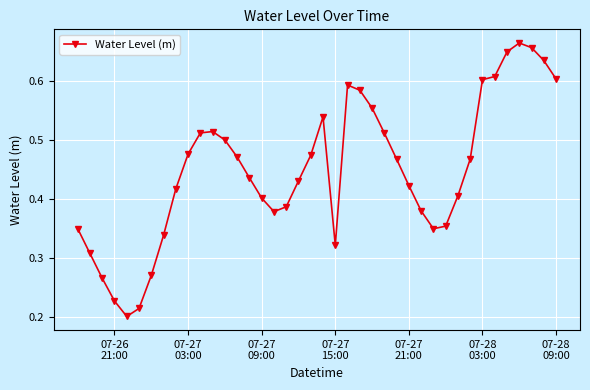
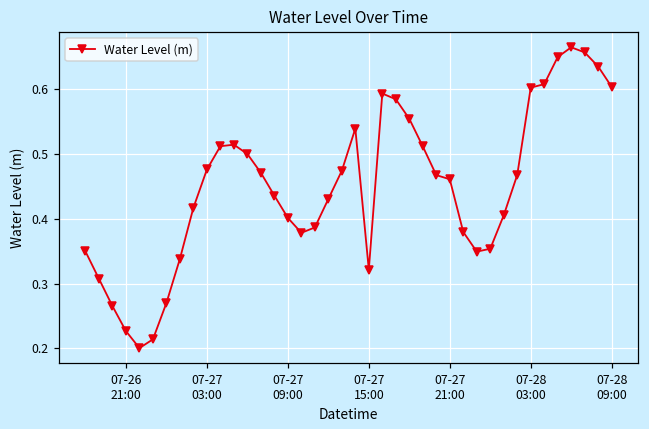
  {
    "07-26 21:00": 0.23,
    "07-27 03:00": 0.48,
    "07-27 09:00": 0.40,
    "07-27 15:00": 0.32,
-   "07-27 21:00": 0.42,
+   "07-27 21:00": 0.46,
    "07-28 03:00": 0.60,
    "07-28 09:00": 0.60
  }
